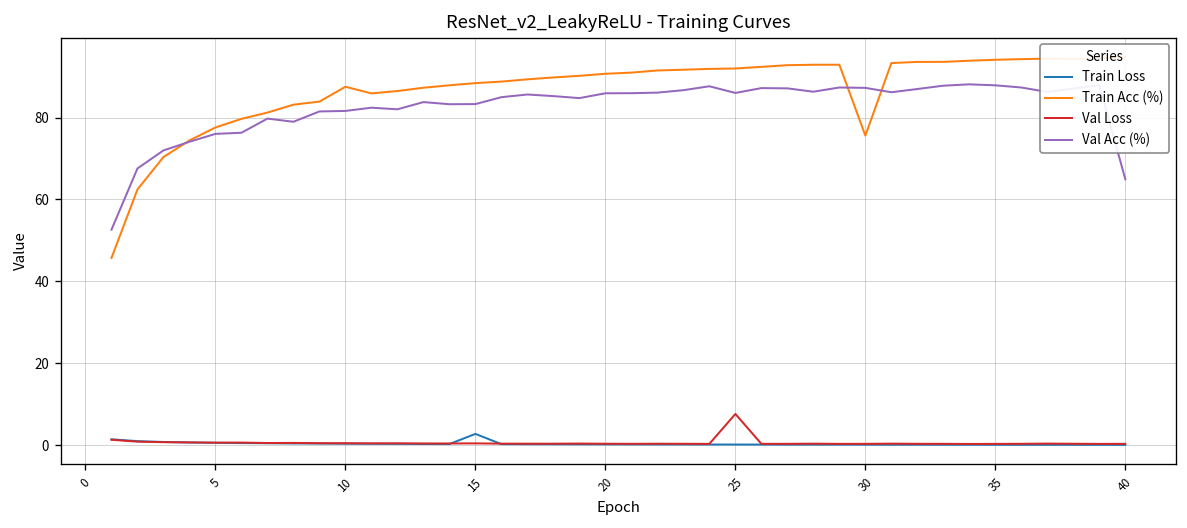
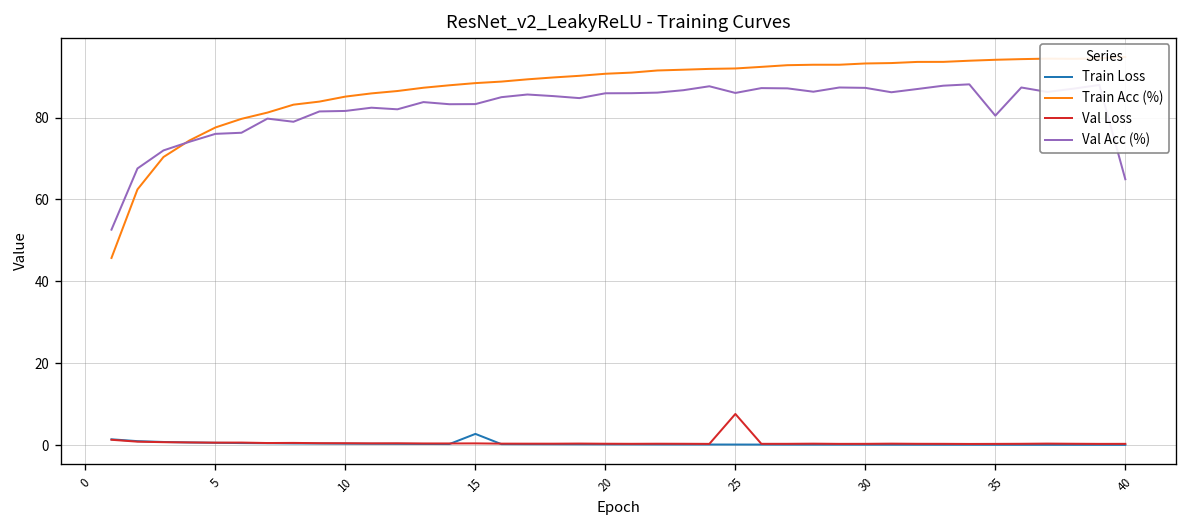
  {
    "Train Loss": {
      "15": 3,
      "25": 0
    },
    "Train Acc (%)": {
      "5": 78,
-     "10": 88,
+     "10": 85,
      "15": 88,
      "20": 91,
      "25": 92,
-     "30": 76,
+     "30": 93,
      "35": 94
    },
    "Val Loss": {
      "15": 1,
      "25": 8
    },
    "Val Acc (%)": {
      "5": 76,
      "10": 82,
      "15": 83,
      "20": 86,
      "25": 86,
      "30": 87,
-     "35": 88,
+     "35": 80,
      "40": 65
    }
  }
